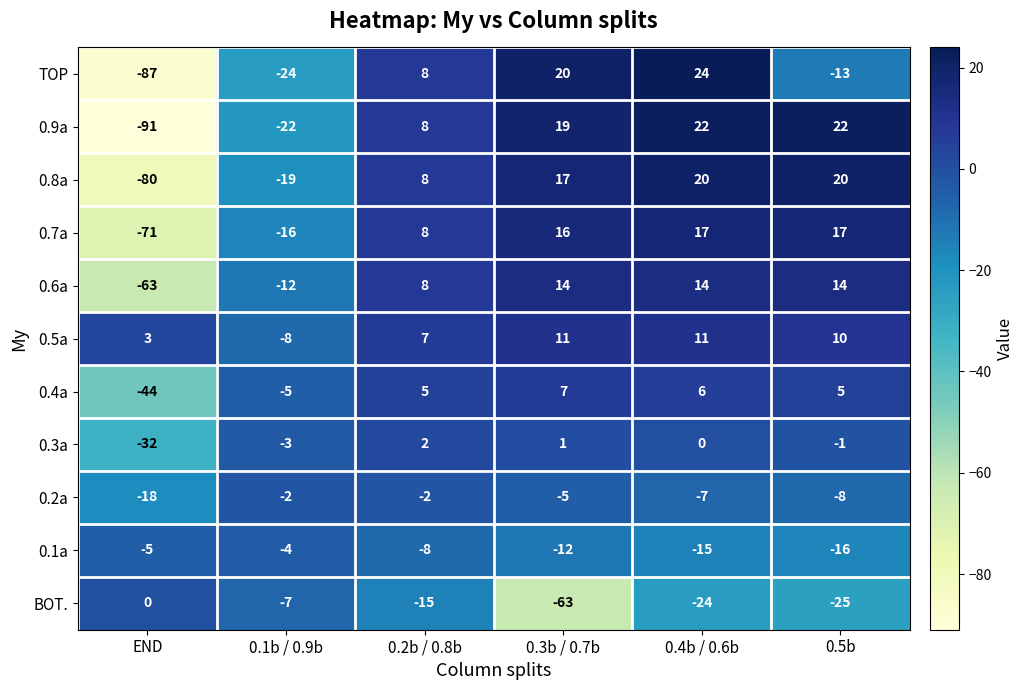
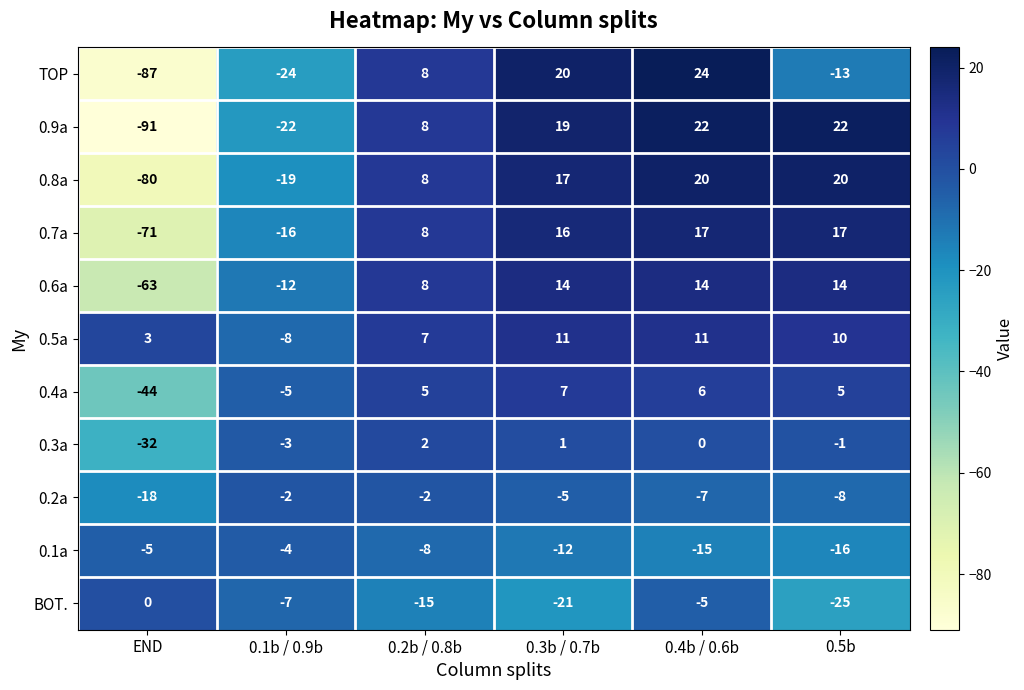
  {
    "TOP": {
      "END": -87,
      "0.1b / 0.9b": -24,
      "0.2b / 0.8b": 8,
      "0.3b / 0.7b": 20,
      "0.4b / 0.6b": 24,
      "0.5b": -13
    },
    "0.9a": {
      "END": -91,
      "0.1b / 0.9b": -22,
      "0.2b / 0.8b": 8,
      "0.3b / 0.7b": 19,
      "0.4b / 0.6b": 22,
      "0.5b": 22
    },
    "0.8a": {
      "END": -80,
      "0.1b / 0.9b": -19,
      "0.2b / 0.8b": 8,
      "0.3b / 0.7b": 17,
      "0.4b / 0.6b": 20,
      "0.5b": 20
    },
    "0.7a": {
      "END": -71,
      "0.1b / 0.9b": -16,
      "0.2b / 0.8b": 8,
      "0.3b / 0.7b": 16,
      "0.4b / 0.6b": 17,
      "0.5b": 17
    },
    "0.6a": {
      "END": -63,
      "0.1b / 0.9b": -12,
      "0.2b / 0.8b": 8,
      "0.3b / 0.7b": 14,
      "0.4b / 0.6b": 14,
      "0.5b": 14
    },
    "0.5a": {
      "END": 3,
      "0.1b / 0.9b": -8,
      "0.2b / 0.8b": 7,
      "0.3b / 0.7b": 11,
      "0.4b / 0.6b": 11,
      "0.5b": 10
    },
    "0.4a": {
      "END": -44,
      "0.1b / 0.9b": -5,
      "0.2b / 0.8b": 5,
      "0.3b / 0.7b": 7,
      "0.4b / 0.6b": 6,
      "0.5b": 5
    },
    "0.3a": {
      "END": -32,
      "0.1b / 0.9b": -3,
      "0.2b / 0.8b": 2,
      "0.3b / 0.7b": 1,
      "0.4b / 0.6b": 0,
      "0.5b": -1
    },
    "0.2a": {
      "END": -18,
      "0.1b / 0.9b": -2,
      "0.2b / 0.8b": -2,
      "0.3b / 0.7b": -5,
      "0.4b / 0.6b": -7,
      "0.5b": -8
    },
    "0.1a": {
      "END": -5,
      "0.1b / 0.9b": -4,
      "0.2b / 0.8b": -8,
      "0.3b / 0.7b": -12,
      "0.4b / 0.6b": -15,
      "0.5b": -16
    },
    "BOT.": {
      "END": 0,
      "0.1b / 0.9b": -7,
      "0.2b / 0.8b": -15,
-     "0.3b / 0.7b": -63,
-     "0.4b / 0.6b": -24,
+     "0.3b / 0.7b": -21,
+     "0.4b / 0.6b": -5,
      "0.5b": -25
    }
  }
